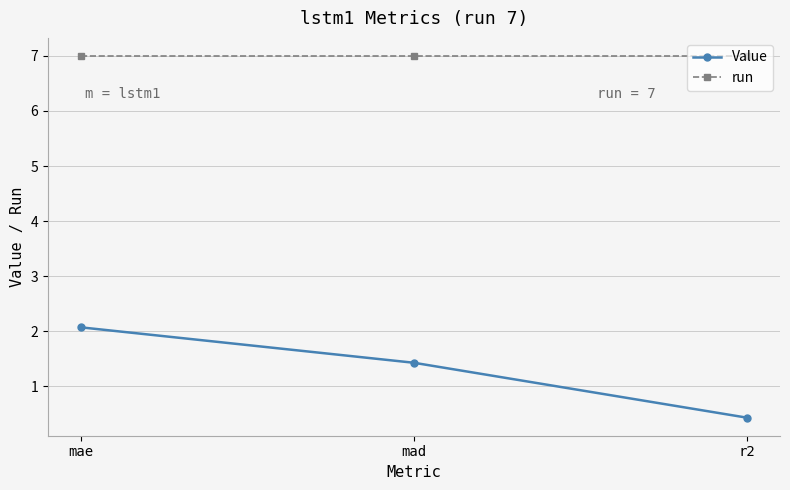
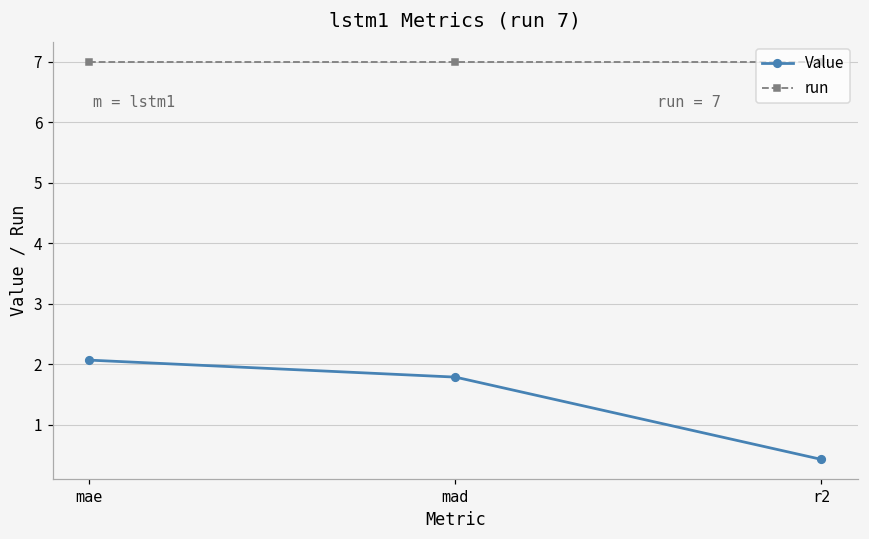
  {
    "Value": {
      "mae": 2.1,
-     "mad": 1.4,
+     "mad": 1.8,
      "r2": 0.4
    },
    "run": {
      "mae": 7.0,
      "mad": 7.0
    }
  }
